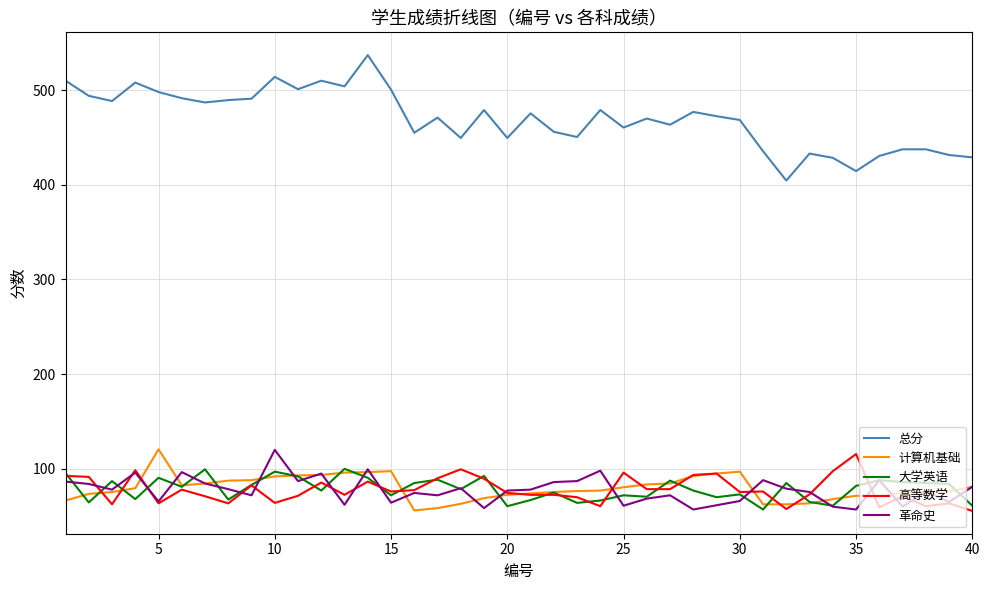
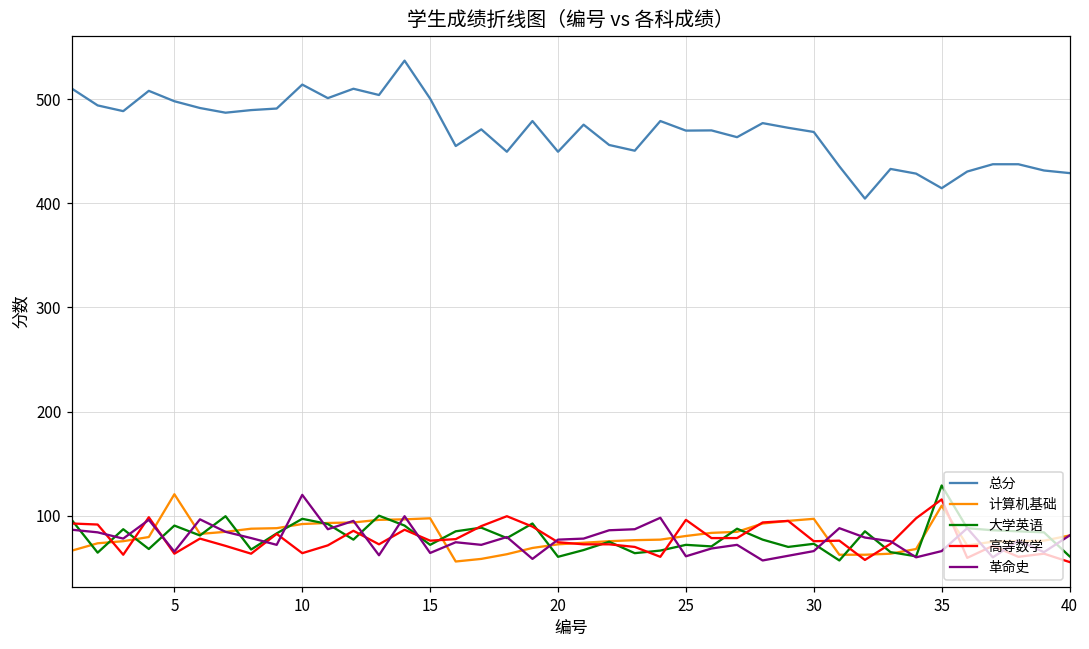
  {
    "总分": {
      "5": 500,
      "10": 510,
      "15": 500,
      "20": 450,
-     "25": 460,
+     "25": 470,
      "30": 470,
      "35": 410,
      "40": 430
    },
    "计算机基础": {
      "5": 120,
      "10": 90,
      "15": 100,
      "25": 80,
      "30": 100,
-     "35": 70
+     "35": 110
    },
    "大学英语": {
      "5": 90,
      "10": 100,
      "15": 70,
      "20": 60,
      "25": 70,
-     "35": 80,
+     "35": 130,
      "40": 60
    },
    "高等数学": {
      "10": 60,
      "15": 80,
      "25": 100,
      "35": 120,
      "40": 60
    },
    "革命史": {
      "10": 120,
      "15": 60,
      "25": 60,
      "30": 70,
-     "35": 60
+     "35": 70
    }
  }
